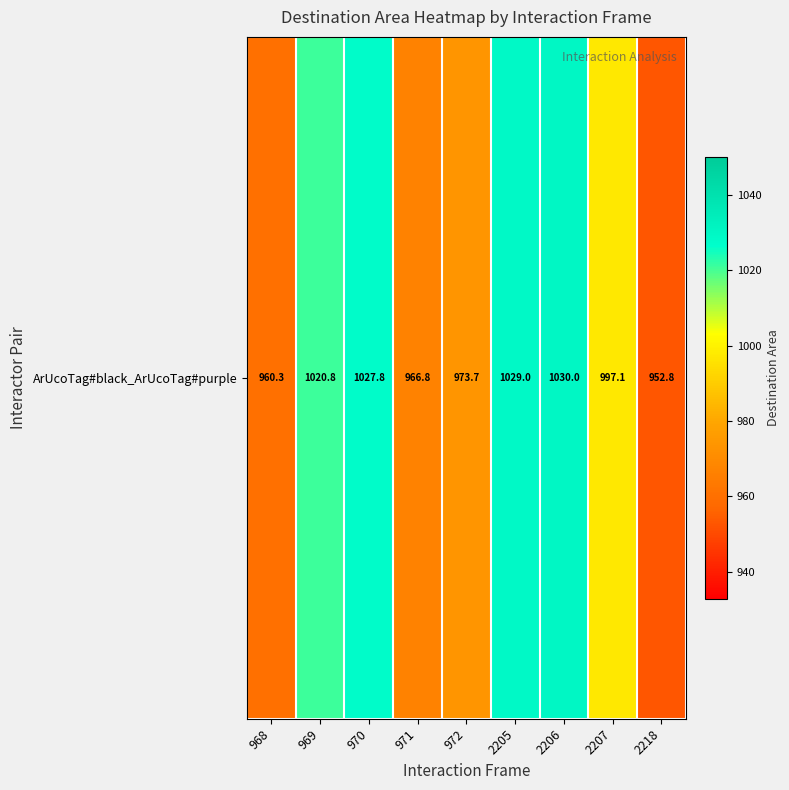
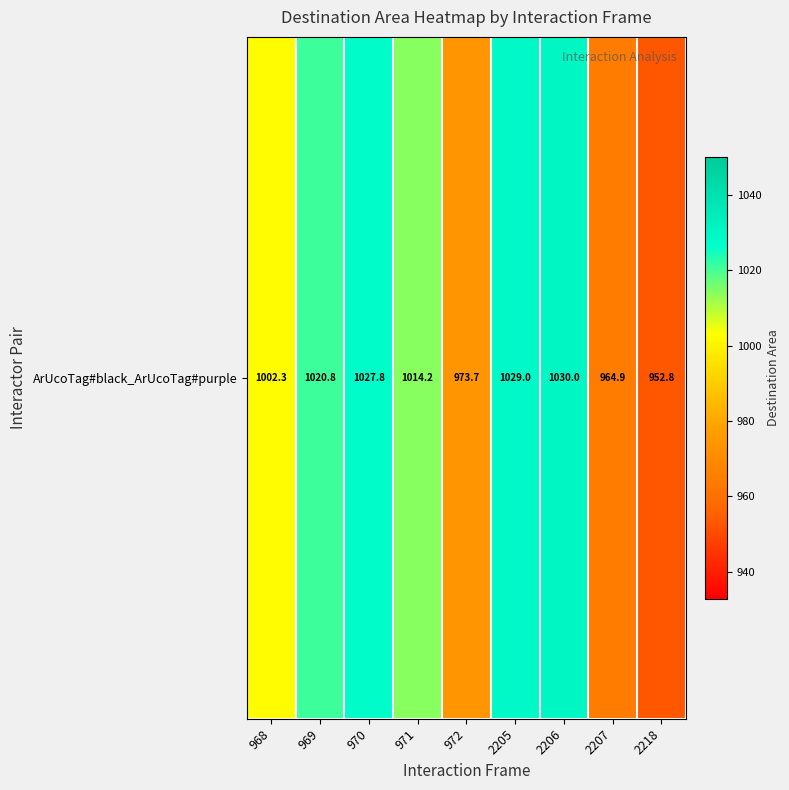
  {
    "ArUcoTag#black_ArUcoTag#purple": {
-     "968": 960.3,
+     "968": 1002.3,
      "969": 1020.8,
      "970": 1027.8,
-     "971": 966.8,
+     "971": 1014.2,
      "972": 973.7,
      "2205": 1029.0,
      "2206": 1030.0,
-     "2207": 997.1,
+     "2207": 964.9,
      "2218": 952.8
    }
  }
